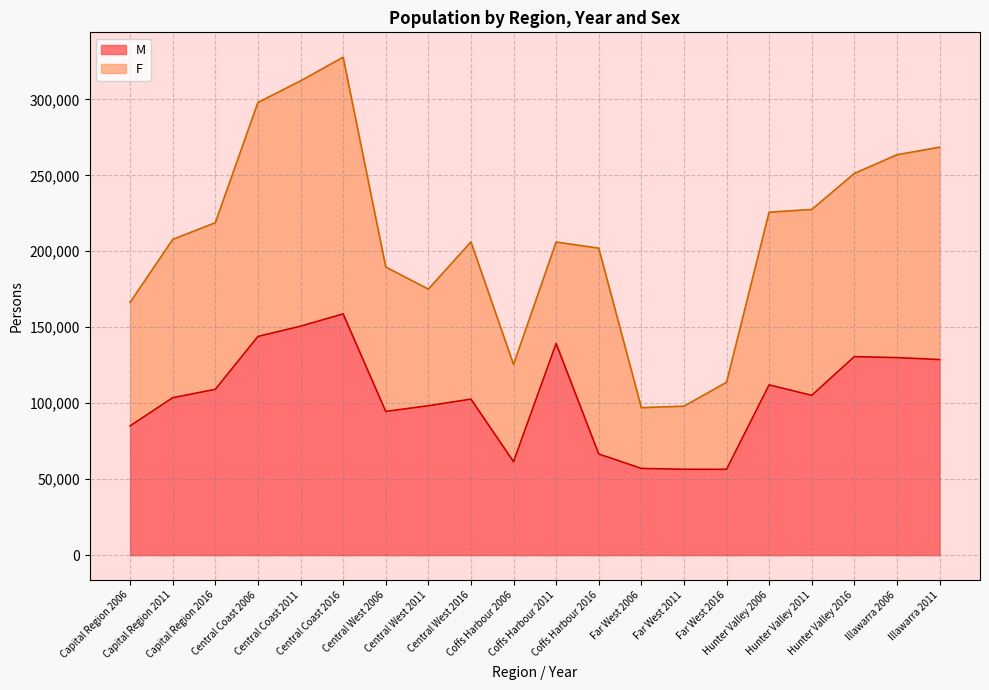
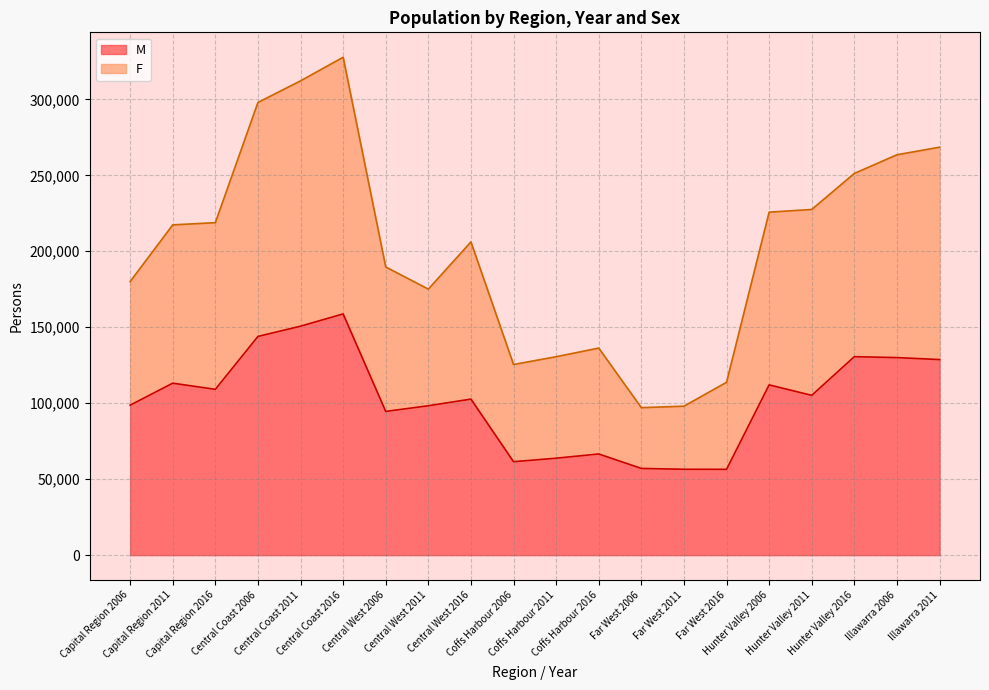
  {
    "M": {
-     "Capital Region 2006": "85,000",
-     "Capital Region 2011": "104,000",
+     "Capital Region 2006": "99,000",
+     "Capital Region 2011": "113,000",
      "Capital Region 2016": "109,000",
      "Central Coast 2006": "144,000",
      "Central Coast 2011": "151,000",
      "Central Coast 2016": "159,000",
      "Central West 2006": "95,000",
      "Central West 2011": "98,000",
      "Central West 2016": "103,000",
      "Coffs Harbour 2006": "61,000",
-     "Coffs Harbour 2011": "139,000",
+     "Coffs Harbour 2011": "64,000",
      "Coffs Harbour 2016": "67,000",
      "Far West 2006": "57,000",
      "Far West 2011": "57,000",
      "Far West 2016": "56,000",
      "Hunter Valley 2006": "112,000",
      "Hunter Valley 2011": "105,000",
      "Hunter Valley 2016": "131,000",
      "Illawarra 2006": "130,000",
      "Illawarra 2011": "129,000"
    },
    "F": {
      "Capital Region 2006": "81,000",
      "Capital Region 2011": "104,000",
      "Capital Region 2016": "110,000",
      "Central Coast 2006": "154,000",
      "Central Coast 2011": "161,000",
      "Central Coast 2016": "169,000",
      "Central West 2006": "95,000",
      "Central West 2011": "77,000",
      "Central West 2016": "103,000",
      "Coffs Harbour 2006": "64,000",
      "Coffs Harbour 2011": "67,000",
-     "Coffs Harbour 2016": "135,000",
+     "Coffs Harbour 2016": "70,000",
      "Far West 2006": "40,000",
      "Far West 2011": "42,000",
      "Far West 2016": "57,000",
      "Hunter Valley 2006": "114,000",
      "Hunter Valley 2011": "122,000",
      "Hunter Valley 2016": "121,000",
      "Illawarra 2006": "134,000",
      "Illawarra 2011": "140,000"
    }
  }
